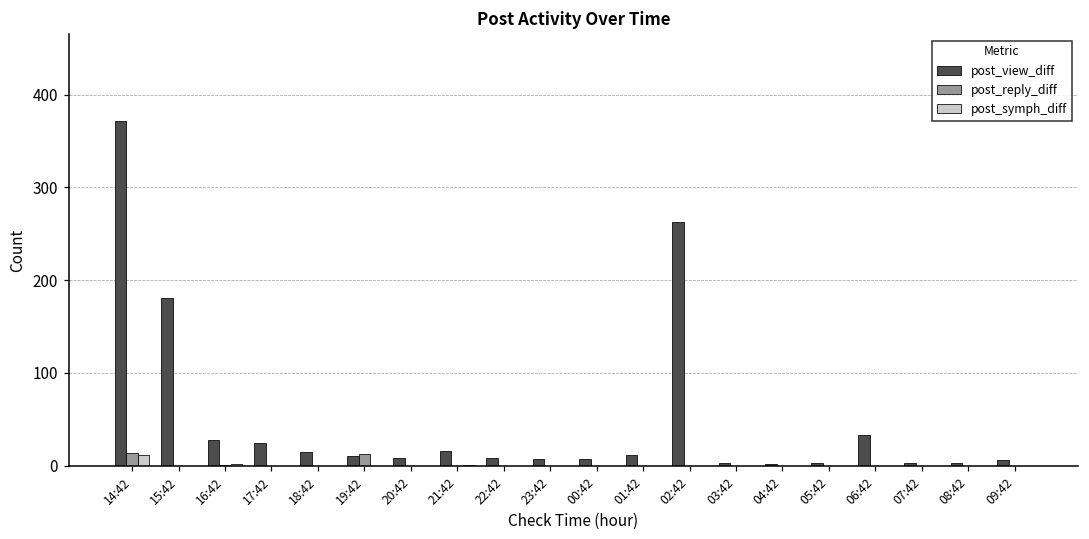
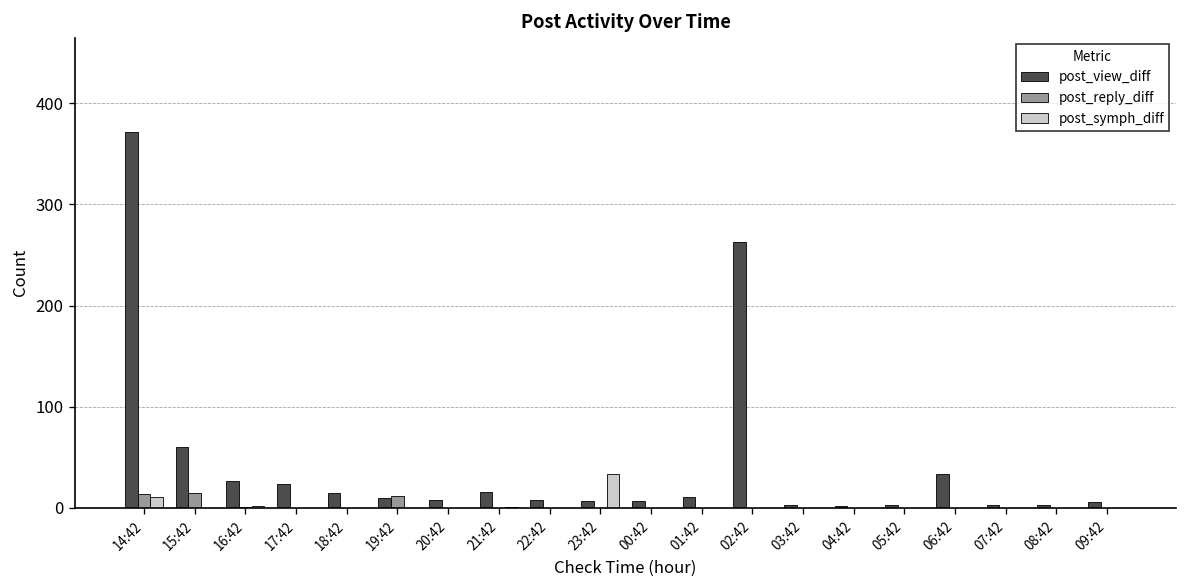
  {
    "post_view_diff": {
      "14:42": 370,
-     "15:42": 180,
+     "15:42": 60,
      "16:42": 30,
      "17:42": 20,
      "18:42": 20,
      "19:42": 10,
      "20:42": 10,
      "21:42": 20,
      "22:42": 10,
      "23:42": 10,
      "00:42": 10,
      "01:42": 10,
      "02:42": 260,
      "03:42": 0,
      "05:42": 0,
      "06:42": 30,
      "07:42": 0,
      "08:42": 0,
      "09:42": 10
    },
    "post_reply_diff": {
      "14:42": 10,
-     "15:42": 0,
+     "15:42": 20,
      "17:42": 0,
      "18:42": 0,
      "19:42": 10,
      "20:42": 0,
      "21:42": 0,
      "22:42": 0,
      "23:42": 0,
      "00:42": 0,
      "01:42": 0,
      "02:42": 0,
      "03:42": 0,
      "04:42": 0,
      "05:42": 0,
      "06:42": 0,
      "07:42": 0,
      "08:42": 0,
      "09:42": 0
    },
    "post_symph_diff": {
      "14:42": 10,
      "15:42": 0,
      "17:42": 0,
      "18:42": 0,
      "19:42": 0,
      "20:42": 0,
      "22:42": 0,
-     "23:42": 0,
+     "23:42": 30,
      "00:42": 0,
      "01:42": 0,
      "02:42": 0,
      "03:42": 0,
      "04:42": 0,
      "05:42": 0,
      "06:42": 0,
      "07:42": 0,
      "08:42": 0,
      "09:42": 0
    }
  }
